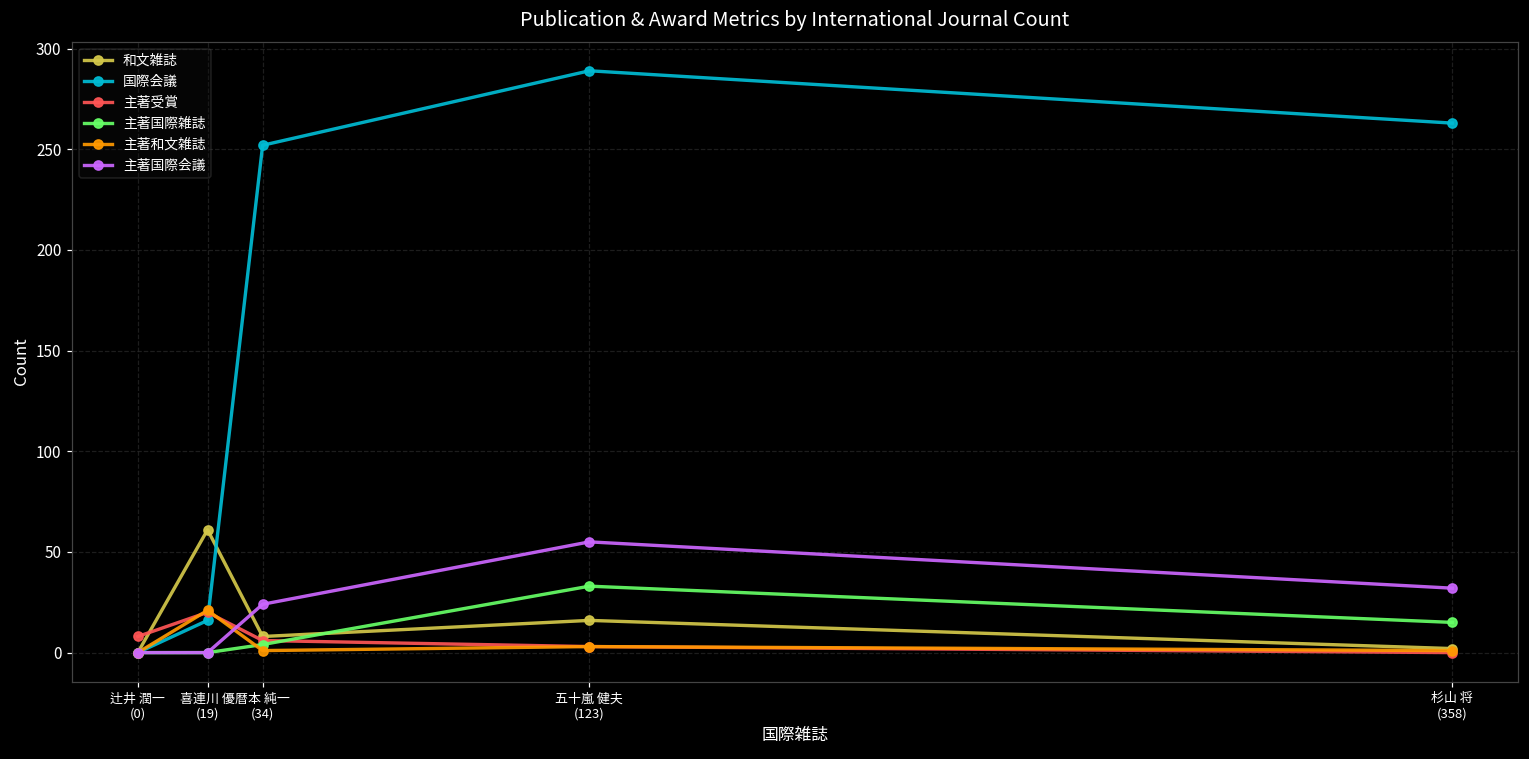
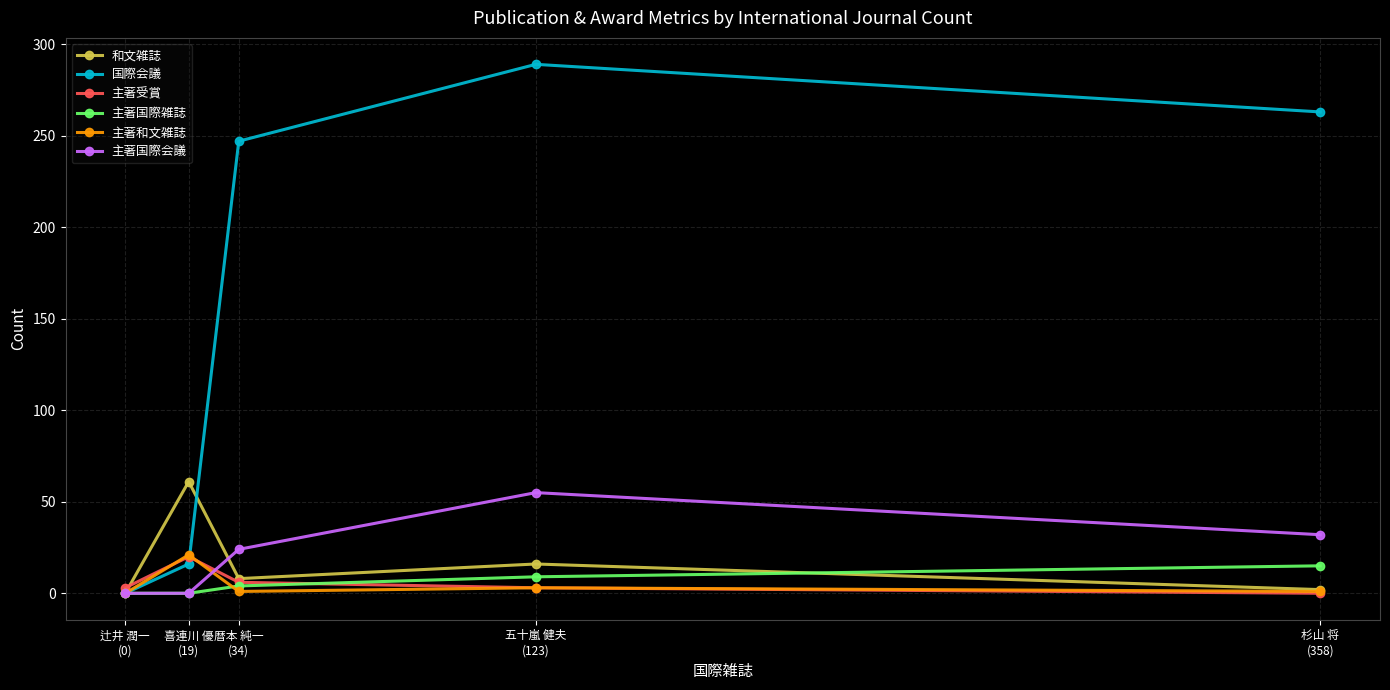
  {
    "和文雑誌": {
      "喜連川 優 (19)": 61,
      "暦本 純一 (34)": 8,
      "五十嵐 健夫 (123)": 16
    },
    "国際会議": {
      "喜連川 優 (19)": 16,
-     "暦本 純一 (34)": 252,
+     "暦本 純一 (34)": 247,
      "五十嵐 健夫 (123)": 289,
      "杉山 将 (358)": 263
    },
    "主著受賞": {
-     "辻井 潤一 (0)": 8,
+     "辻井 潤一 (0)": 3,
      "暦本 純一 (34)": 6
    },
    "主著国際雑誌": {
      "暦本 純一 (34)": 4,
-     "五十嵐 健夫 (123)": 33,
+     "五十嵐 健夫 (123)": 9,
      "杉山 将 (358)": 15
    },
    "主著和文雑誌": {
      "暦本 純一 (34)": 1
    },
    "主著国際会議": {
      "暦本 純一 (34)": 24,
      "五十嵐 健夫 (123)": 55,
      "杉山 将 (358)": 32
    }
  }
